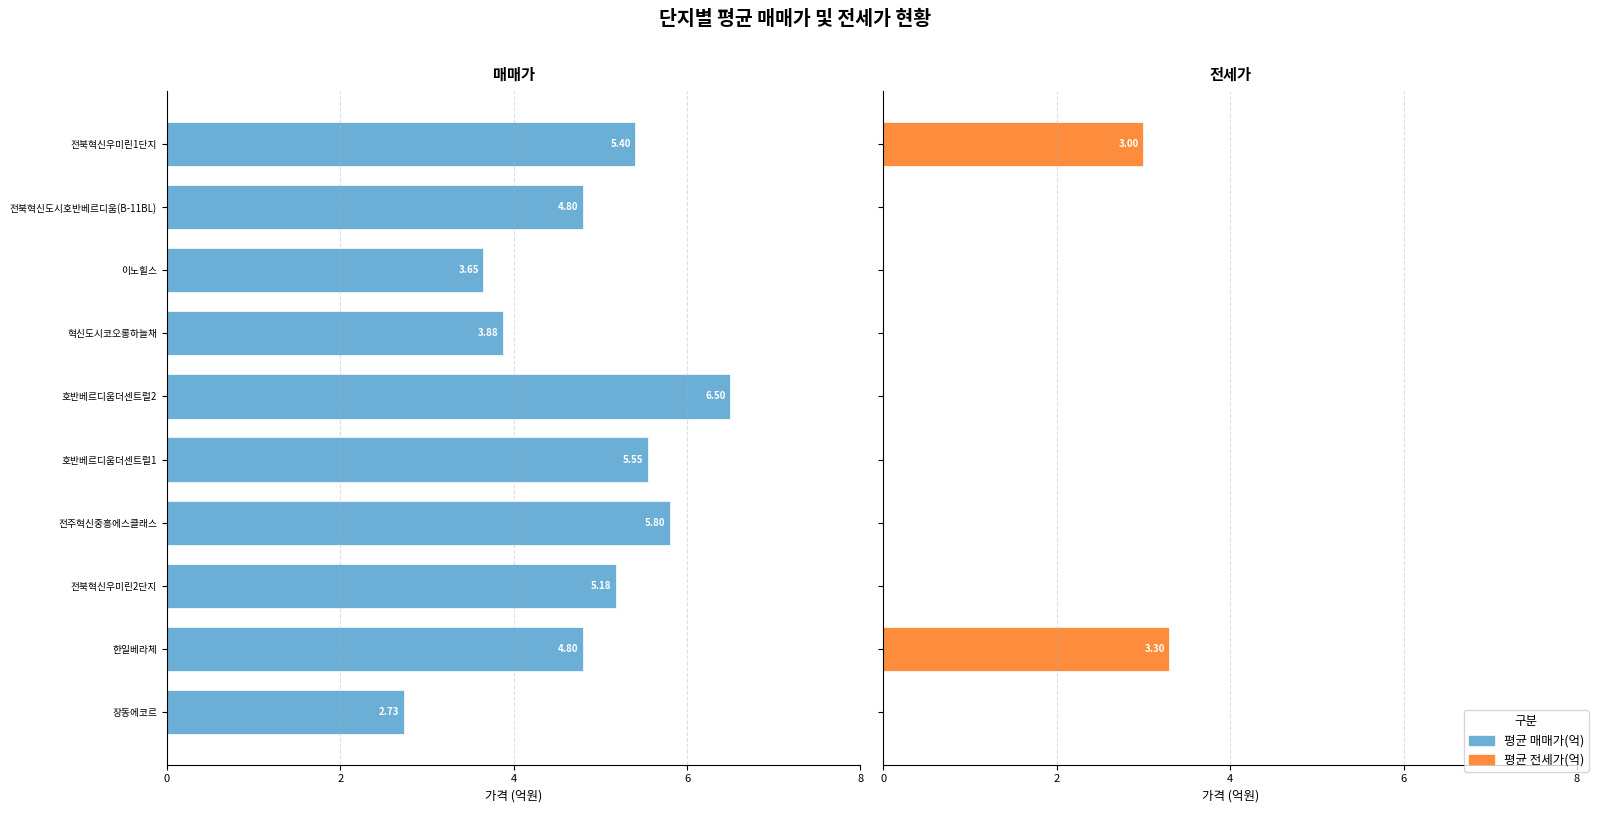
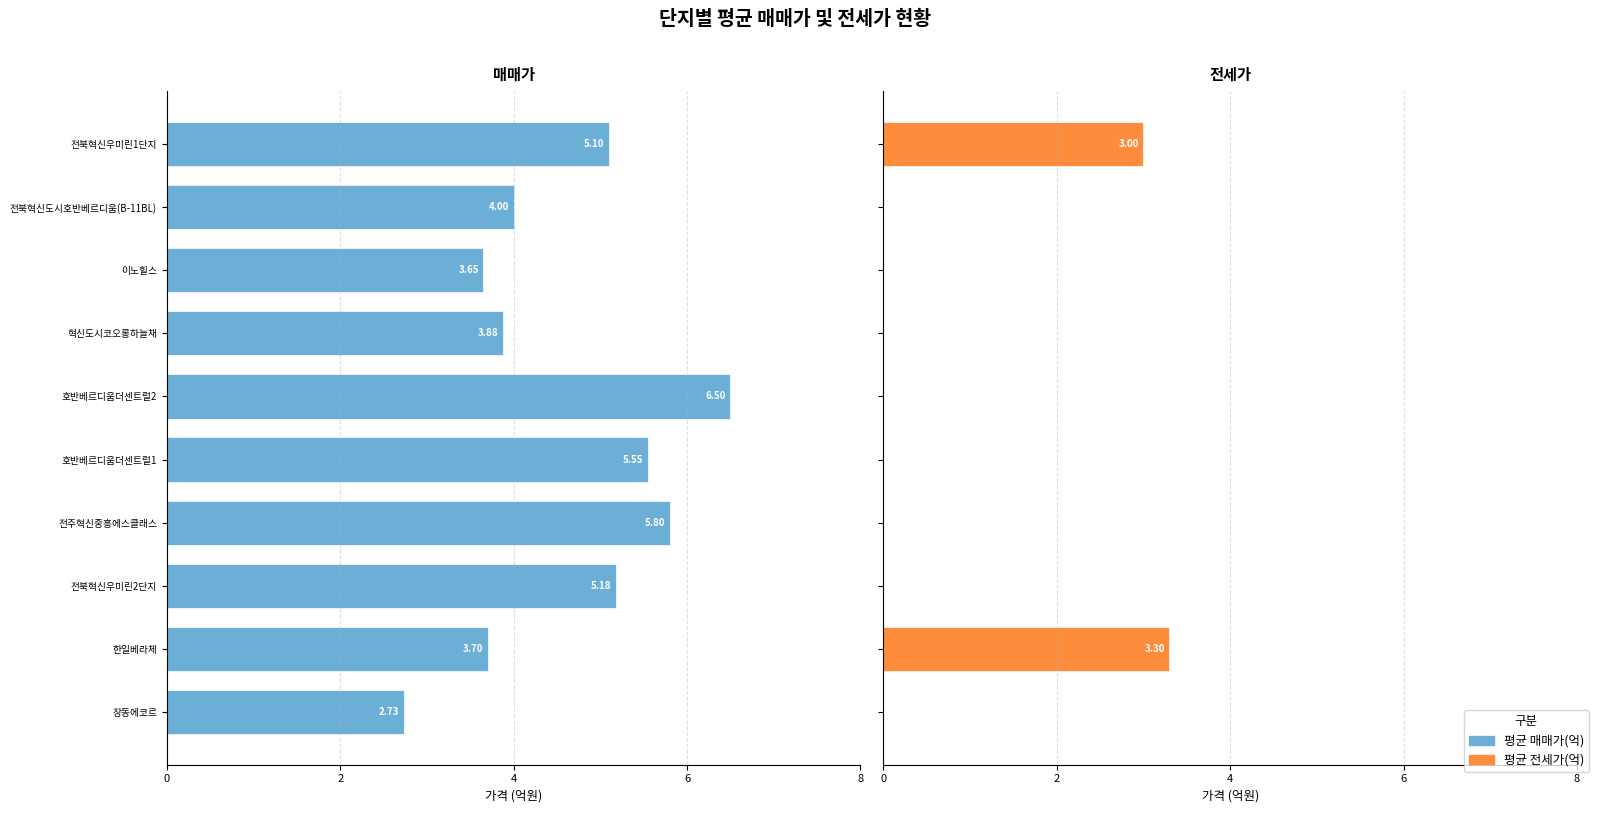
  {
    "매매가": {
-     "전북혁신우미린1단지": 5.40,
-     "전북혁신도시호반베르디움(B-11BL)": 4.80,
+     "전북혁신우미린1단지": 5.10,
+     "전북혁신도시호반베르디움(B-11BL)": 4.00,
      "이노힐스": 3.65,
      "혁신도시코오롱하늘채": 3.88,
      "호반베르디움더센트럴2": 6.50,
      "호반베르디움더센트럴1": 5.55,
      "전주혁신중흥에스클래스": 5.80,
      "전북혁신우미린2단지": 5.18,
-     "한일베라체": 4.80,
+     "한일베라체": 3.70,
      "장동에코르": 2.73
    }
  }
